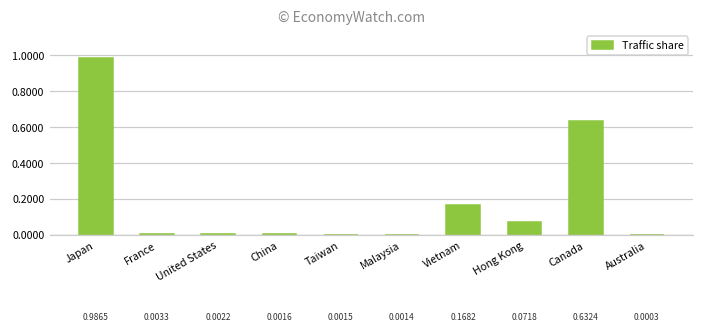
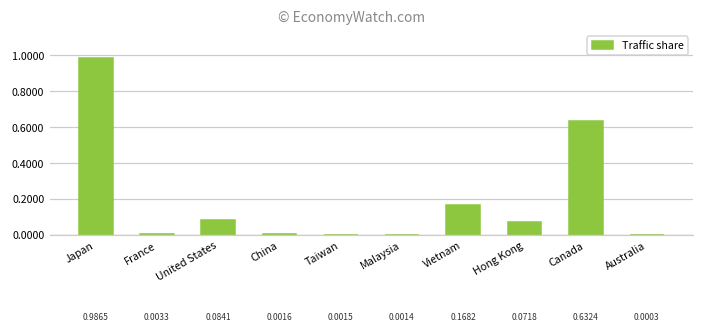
  {
-   "United States": 0.0022
+   "United States": 0.0841
  }
